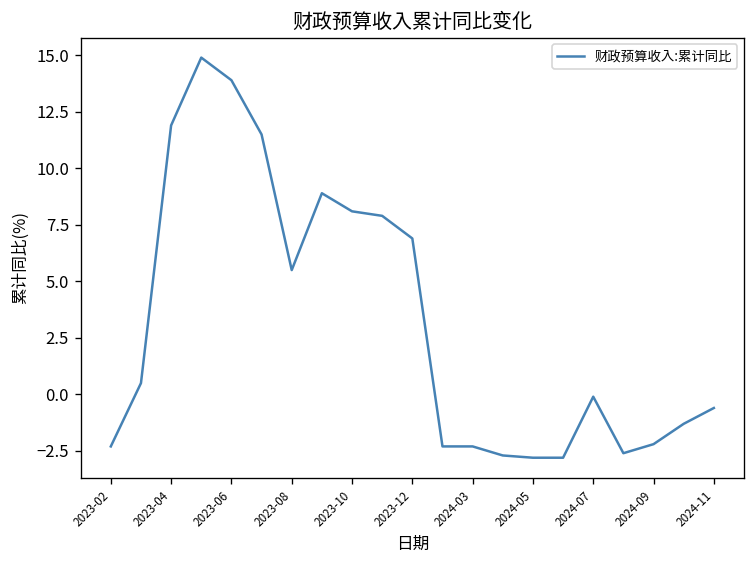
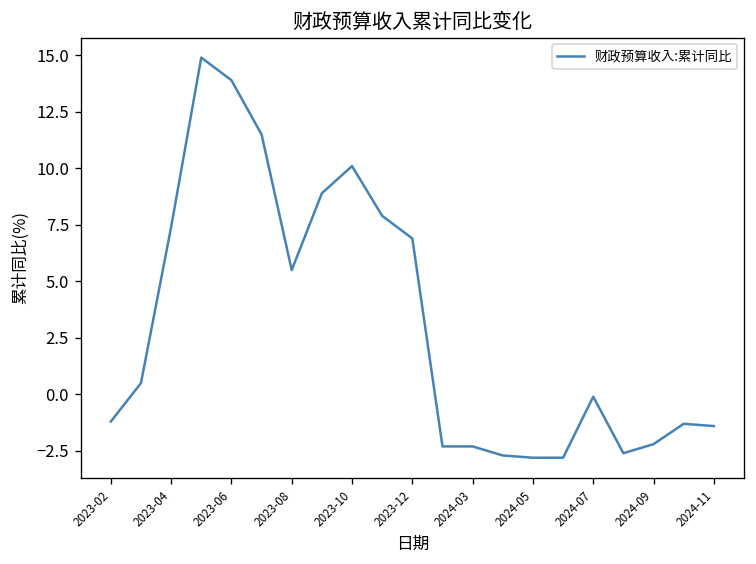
  {
-   "2023-02": -2.3,
-   "2023-04": 11.9,
+   "2023-02": -1.2,
+   "2023-04": 7.4,
    "2023-06": 13.9,
    "2023-08": 5.5,
-   "2023-10": 8.1,
+   "2023-10": 10.1,
    "2023-12": 6.9,
    "2024-03": -2.3,
    "2024-05": -2.8,
    "2024-07": -0.1,
    "2024-09": -2.2,
-   "2024-11": -0.6
+   "2024-11": -1.4
  }
